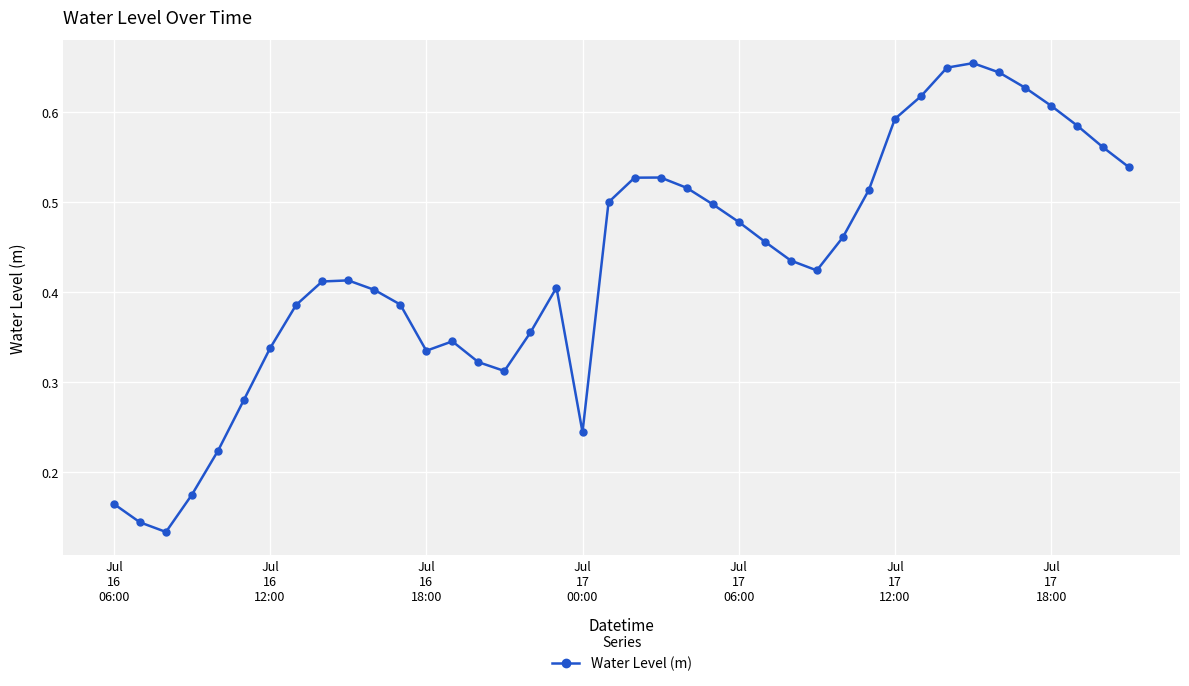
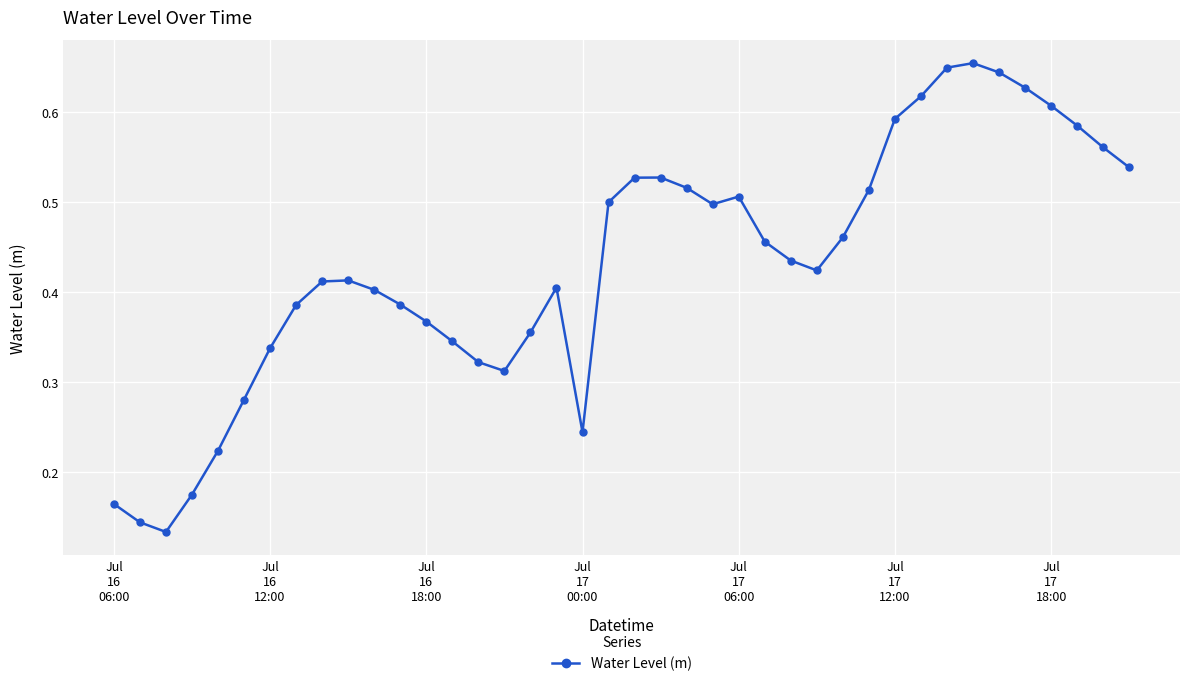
  {
    "Jul 16 06:00": 0.16,
    "Jul 16 12:00": 0.34,
-   "Jul 16 18:00": 0.33,
+   "Jul 16 18:00": 0.37,
    "Jul 17 00:00": 0.24,
-   "Jul 17 06:00": 0.48,
+   "Jul 17 06:00": 0.51,
    "Jul 17 12:00": 0.59,
    "Jul 17 18:00": 0.61
  }
